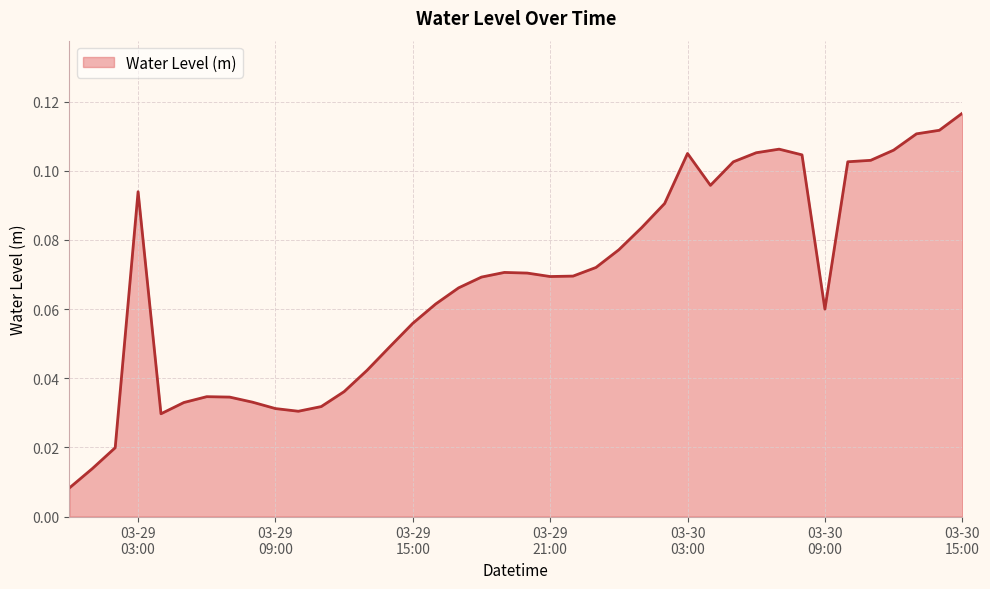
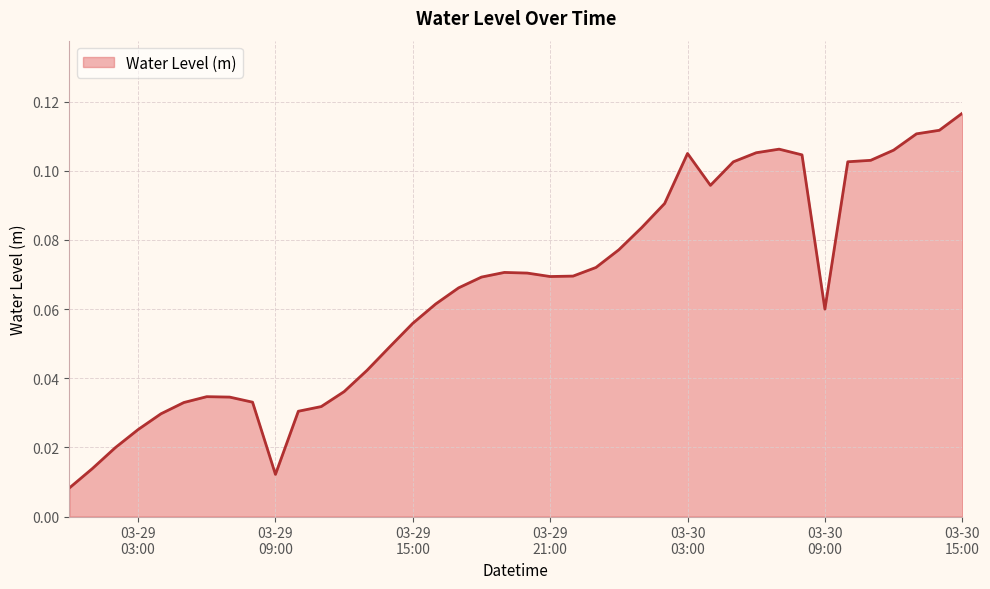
  {
-   "03-29 03:00": 0.094,
-   "03-29 09:00": 0.031,
+   "03-29 03:00": 0.025,
+   "03-29 09:00": 0.012,
    "03-29 15:00": 0.056,
    "03-29 21:00": 0.069,
    "03-30 03:00": 0.105,
    "03-30 09:00": 0.060,
    "03-30 15:00": 0.117
  }
